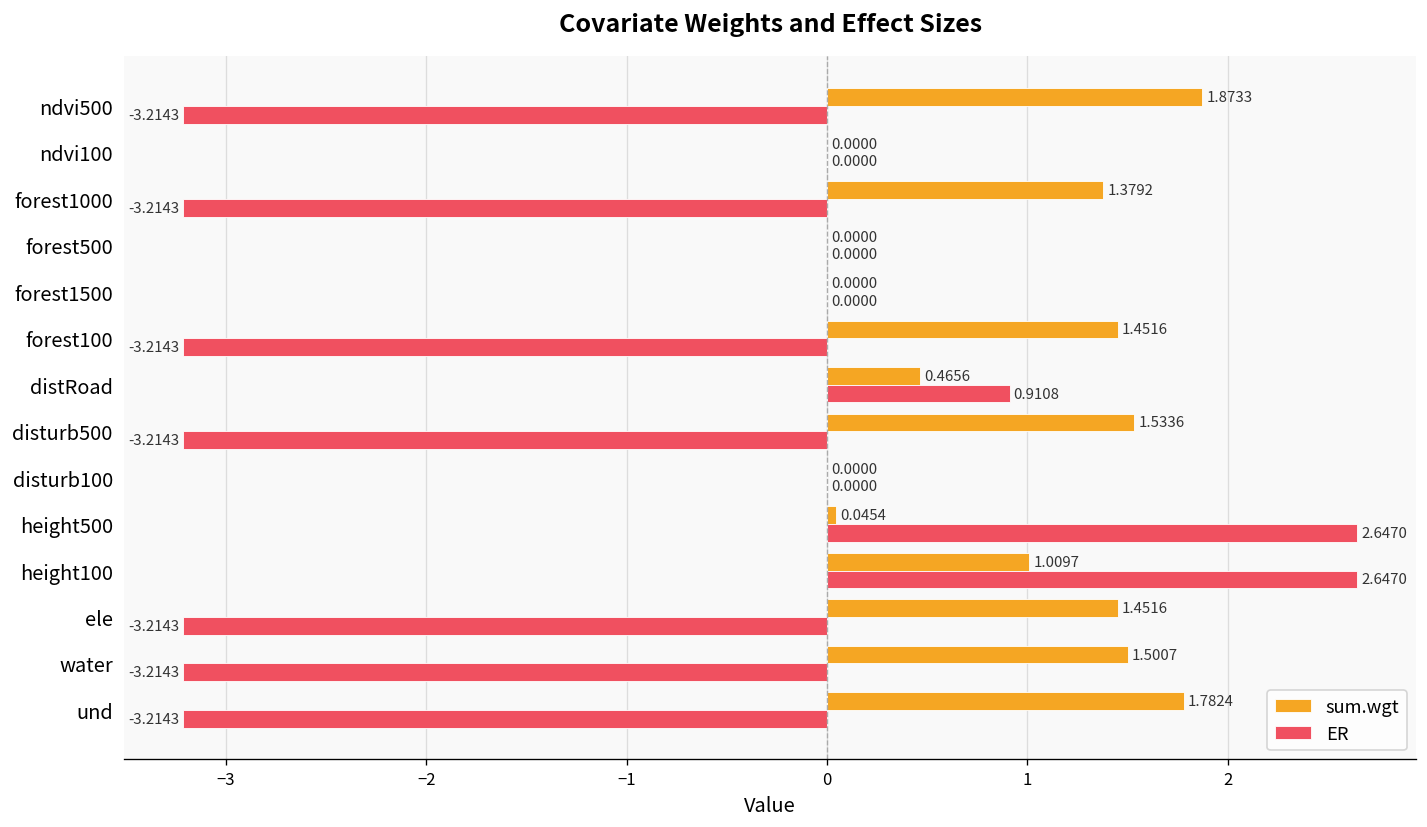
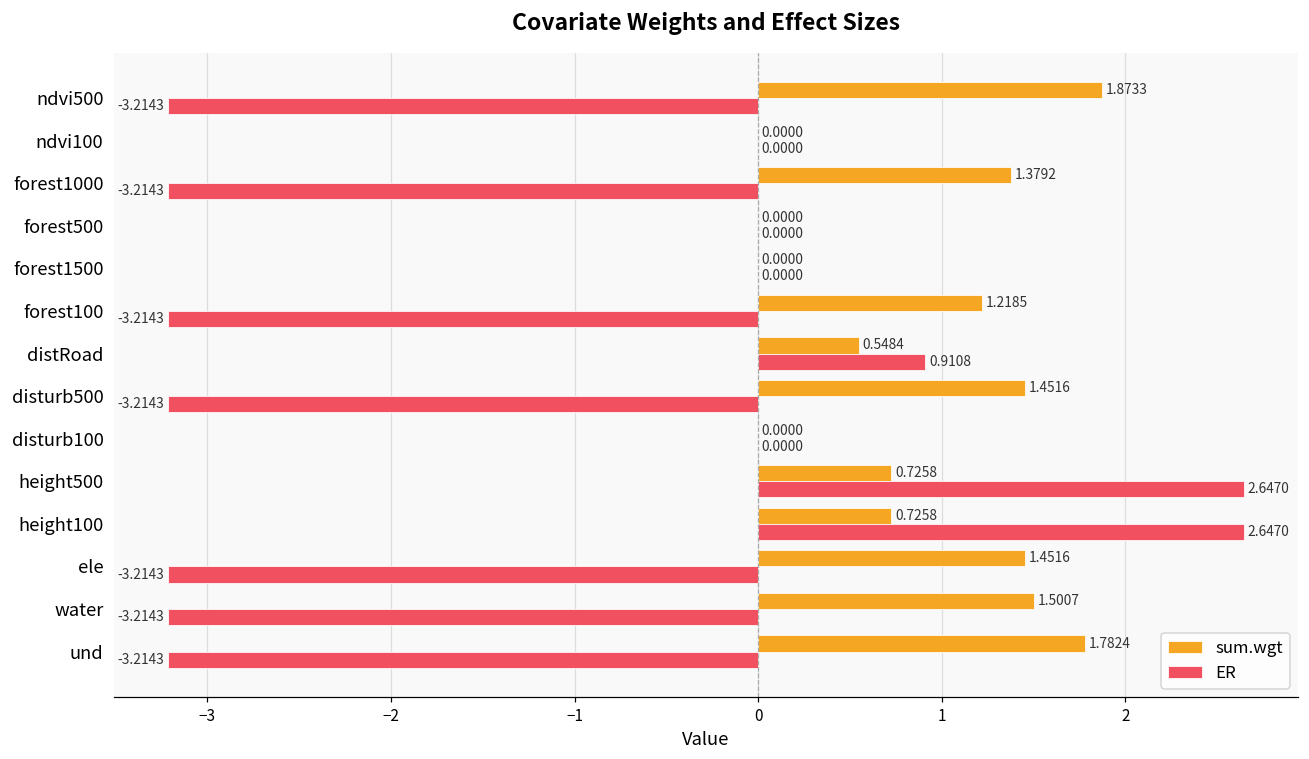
  {
    "sum.wgt": {
      "ndvi500": 1.8733,
      "ndvi100": 0.0000,
      "forest1000": 1.3792,
      "forest500": 0.0000,
      "forest1500": 0.0000,
-     "forest100": 1.4516,
-     "distRoad": 0.4656,
-     "disturb500": 1.5336,
+     "forest100": 1.2185,
+     "distRoad": 0.5484,
+     "disturb500": 1.4516,
      "disturb100": 0.0000,
-     "height500": 0.0454,
-     "height100": 1.0097,
+     "height500": 0.7258,
+     "height100": 0.7258,
      "ele": 1.4516,
      "water": 1.5007,
      "und": 1.7824
    },
    "ER": {
      "ndvi500": -3.2143,
      "ndvi100": 0.0000,
      "forest1000": -3.2143,
      "forest500": 0.0000,
      "forest1500": 0.0000,
      "forest100": -3.2143,
      "distRoad": 0.9108,
      "disturb500": -3.2143,
      "disturb100": 0.0000,
      "height500": 2.6470,
      "height100": 2.6470,
      "ele": -3.2143,
      "water": -3.2143,
      "und": -3.2143
    }
  }
